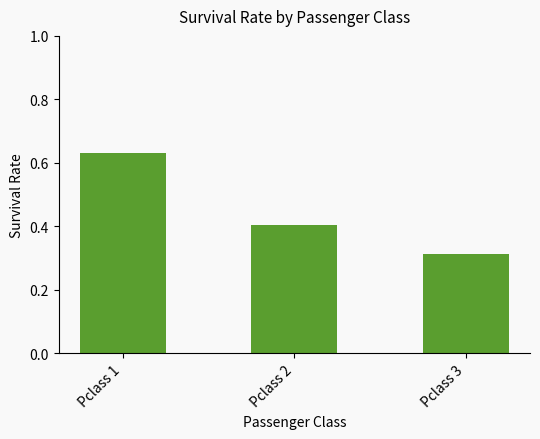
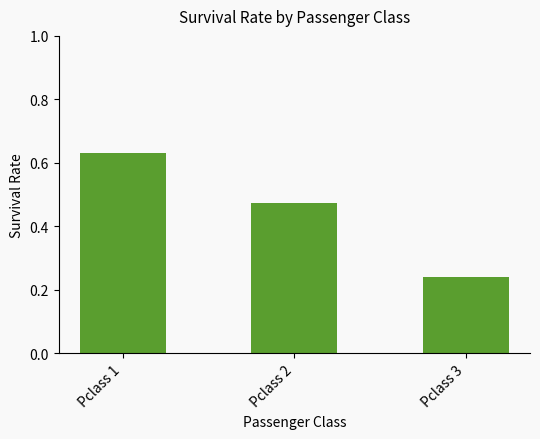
  {
    "Pclass 1": 0.63,
-   "Pclass 2": 0.40,
-   "Pclass 3": 0.31
+   "Pclass 2": 0.47,
+   "Pclass 3": 0.24
  }
